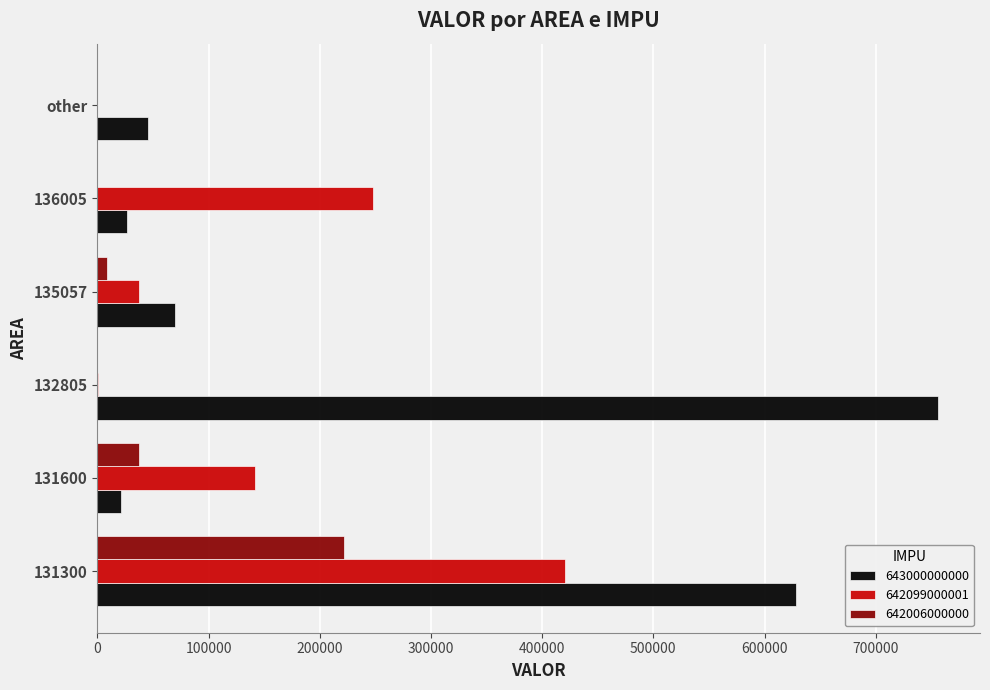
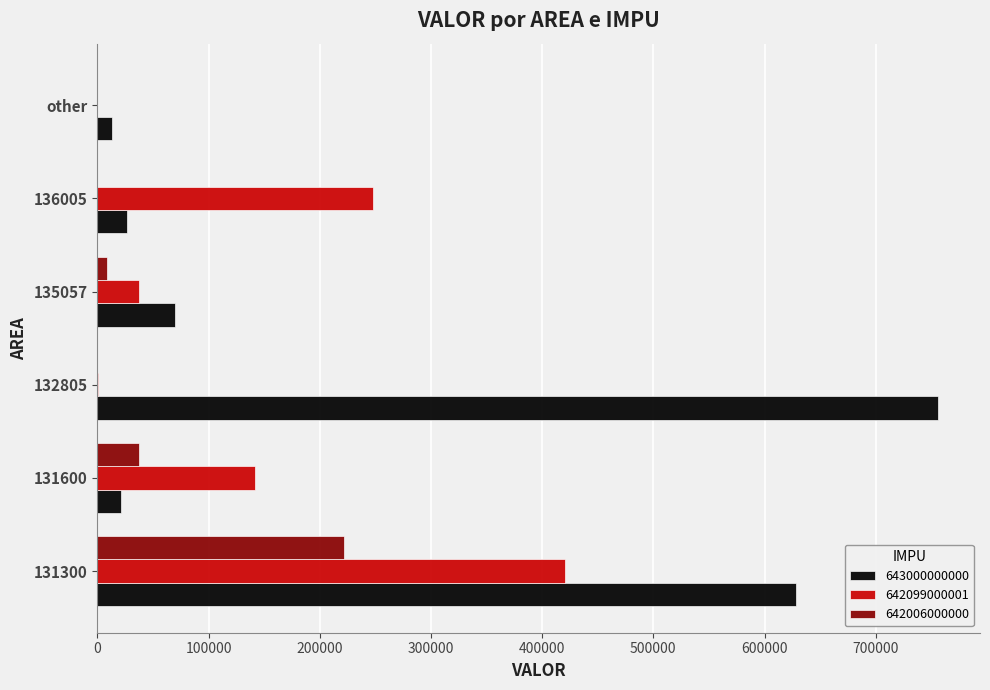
  {
    "643000000000": {
-     "other": 46000,
+     "other": 13000,
      "136005": 27000,
      "135057": 70000,
      "132805": 756000,
      "131600": 21000,
      "131300": 628000
    },
    "642099000001": {
      "other": 0,
      "136005": 248000,
      "135057": 38000,
      "131600": 142000,
      "131300": 421000
    },
    "642006000000": {
      "other": 0,
      "136005": 0,
      "135057": 8000,
      "132805": 0,
      "131600": 37000,
      "131300": 222000
    }
  }
